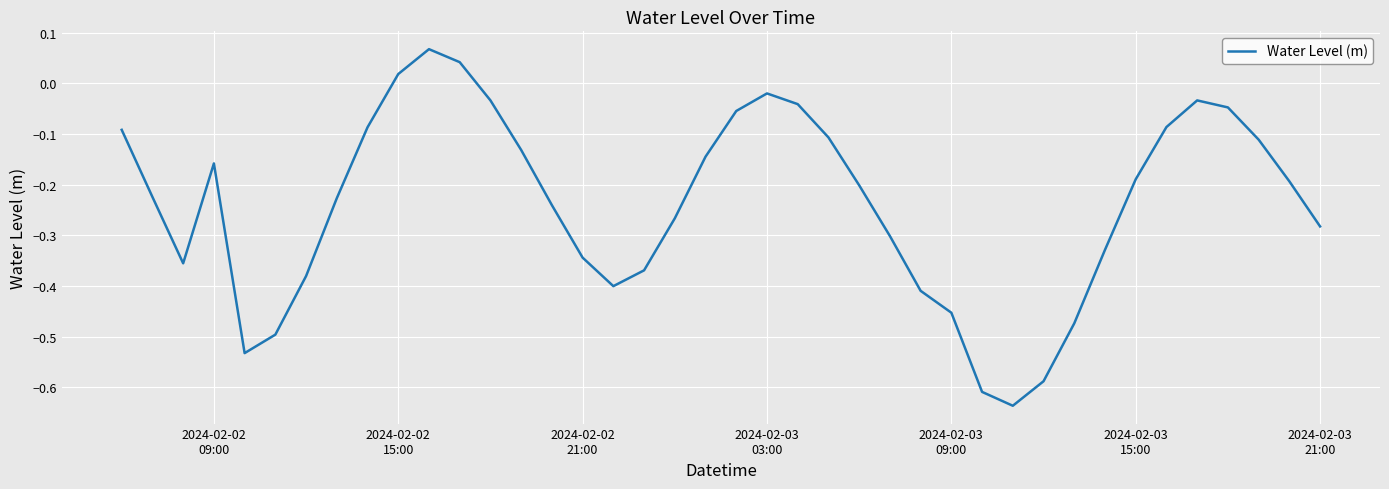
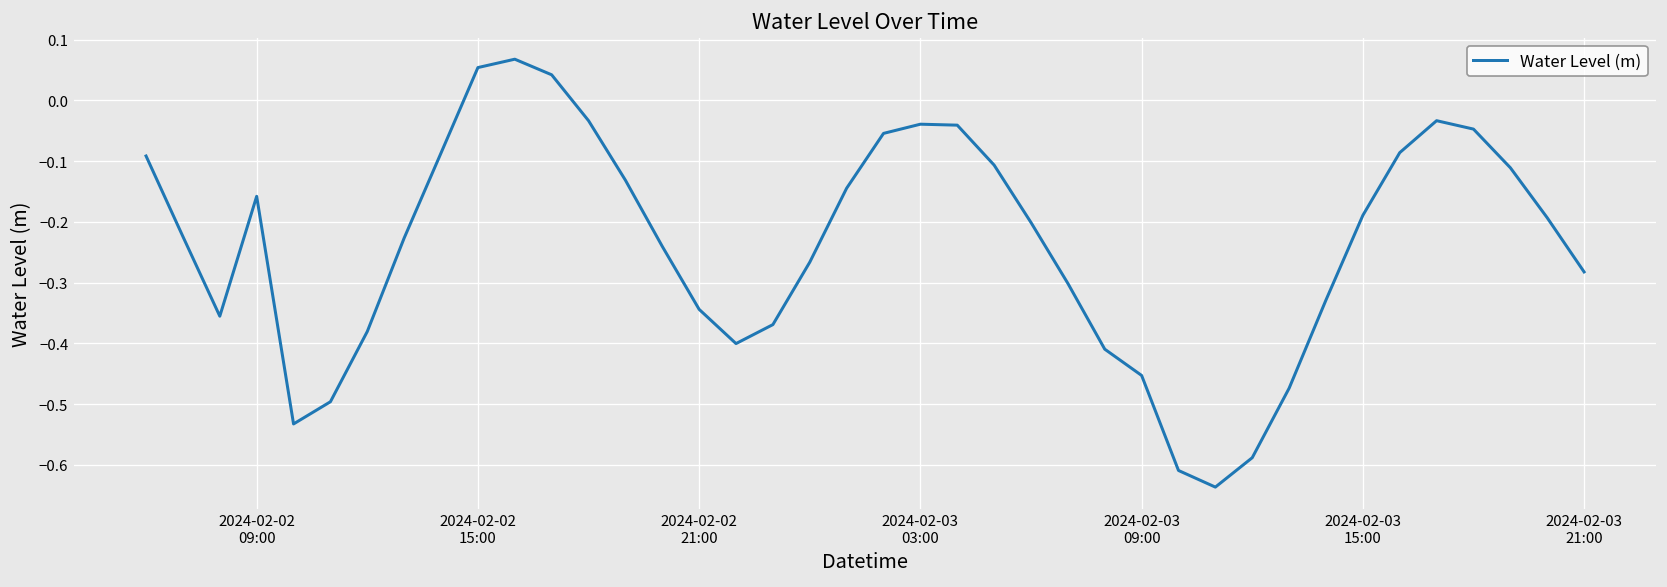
  {
    "2024-02-02 09:00": -0.16,
-   "2024-02-02 15:00": 0.02,
+   "2024-02-02 15:00": 0.05,
    "2024-02-02 21:00": -0.34,
-   "2024-02-03 03:00": -0.02,
+   "2024-02-03 03:00": -0.04,
    "2024-02-03 09:00": -0.45,
    "2024-02-03 15:00": -0.19,
    "2024-02-03 21:00": -0.28
  }
